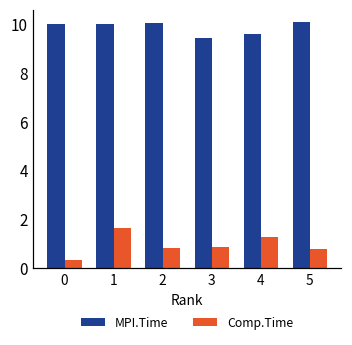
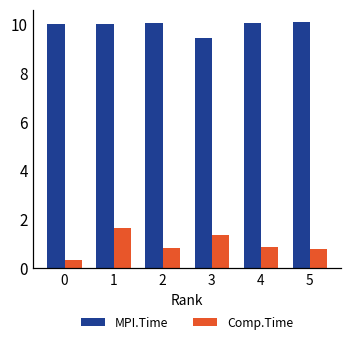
  {
    "MPI.Time": {
      "0": 10.0,
      "1": 10.0,
      "2": 10.0,
      "3": 9.4,
-     "4": 9.6,
+     "4": 10.0,
      "5": 10.0
    },
    "Comp.Time": {
      "0": 0.3,
      "1": 1.6,
      "2": 0.8,
-     "3": 0.8,
-     "4": 1.3,
+     "3": 1.4,
+     "4": 0.8,
      "5": 0.8
    }
  }
